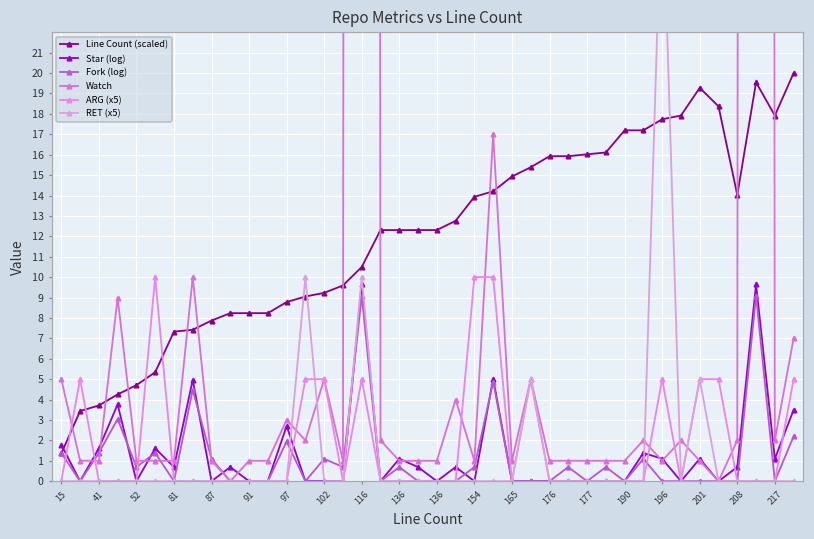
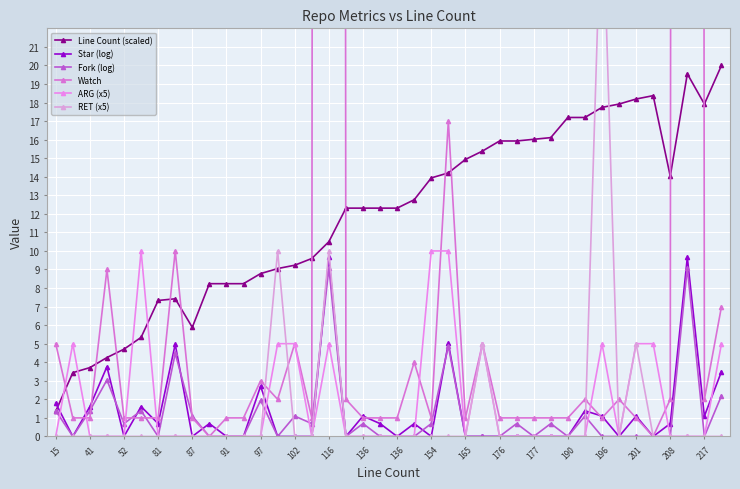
  {
    "Line Count (scaled)": {
      "41": 3.7,
      "52": 4.7,
      "81": 7.3,
-     "87": 7.9,
+     "87": 5.9,
      "91": 8.2,
      "97": 8.8,
      "102": 9.2,
      "116": 10.5,
      "154": 13.9,
      "165": 14.9,
      "176": 15.9,
      "177": 16.0,
      "190": 17.2,
      "196": 17.7,
-     "201": 19.3,
+     "201": 18.2,
      "208": 14.0,
      "217": 17.9
    },
    "Star (log)": {
      "41": 1.6,
      "81": 0.7,
      "97": 2.7,
      "116": 9.7,
      "208": 0.7,
      "217": 1.1
    }
  }
